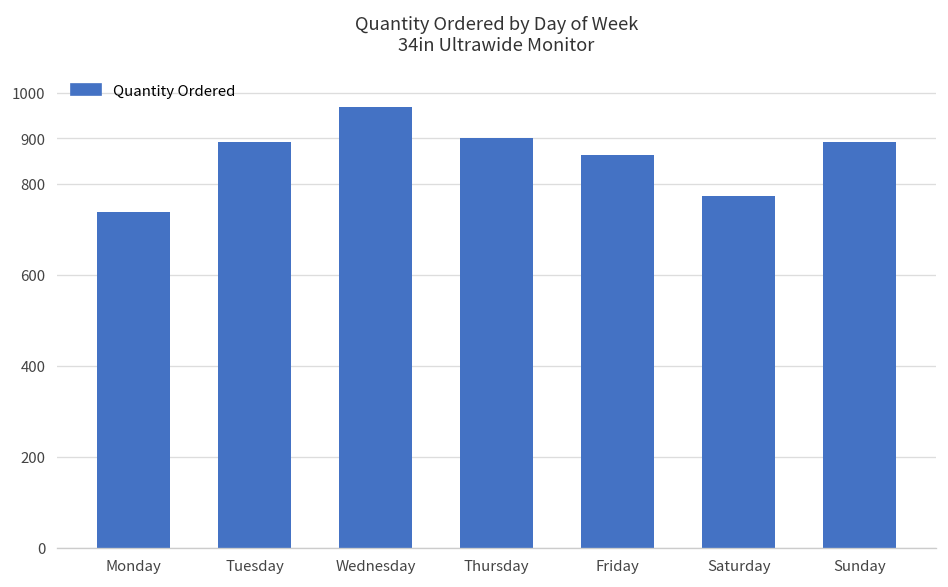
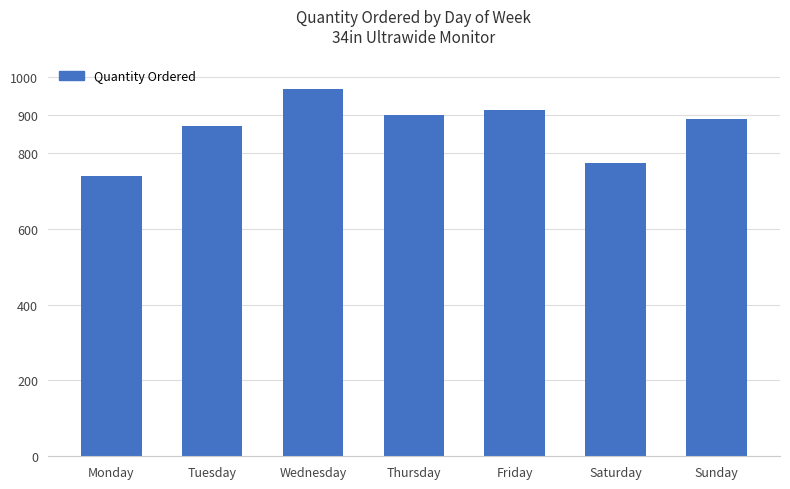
  {
    "Monday": 740,
-   "Tuesday": 890,
+   "Tuesday": 870,
    "Wednesday": 970,
    "Thursday": 900,
-   "Friday": 860,
+   "Friday": 910,
    "Saturday": 770,
    "Sunday": 890
  }
